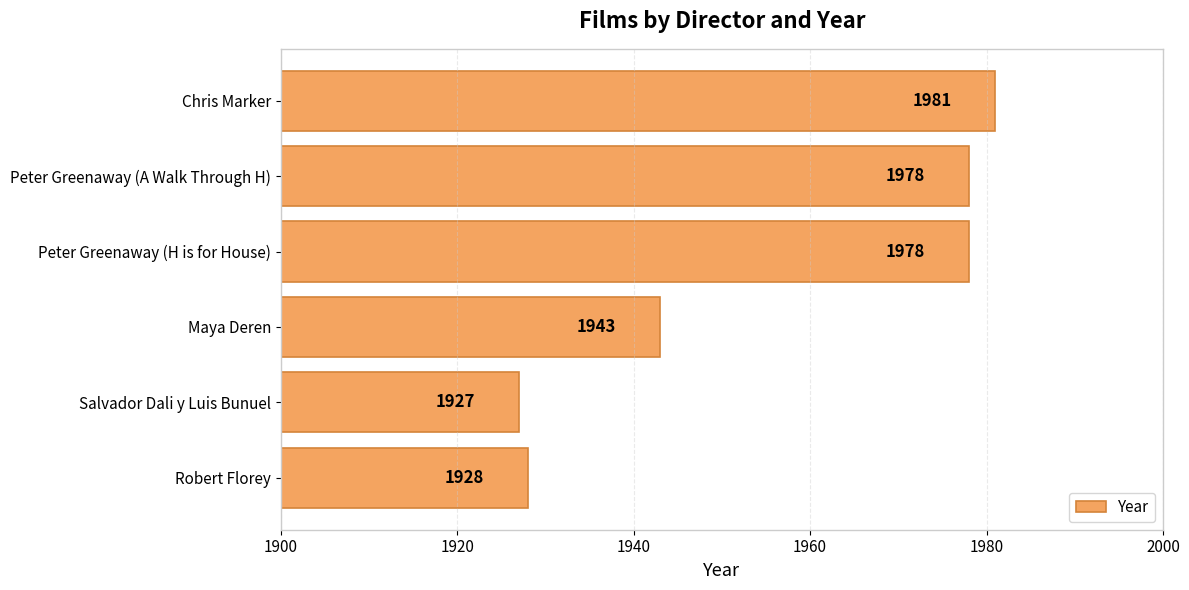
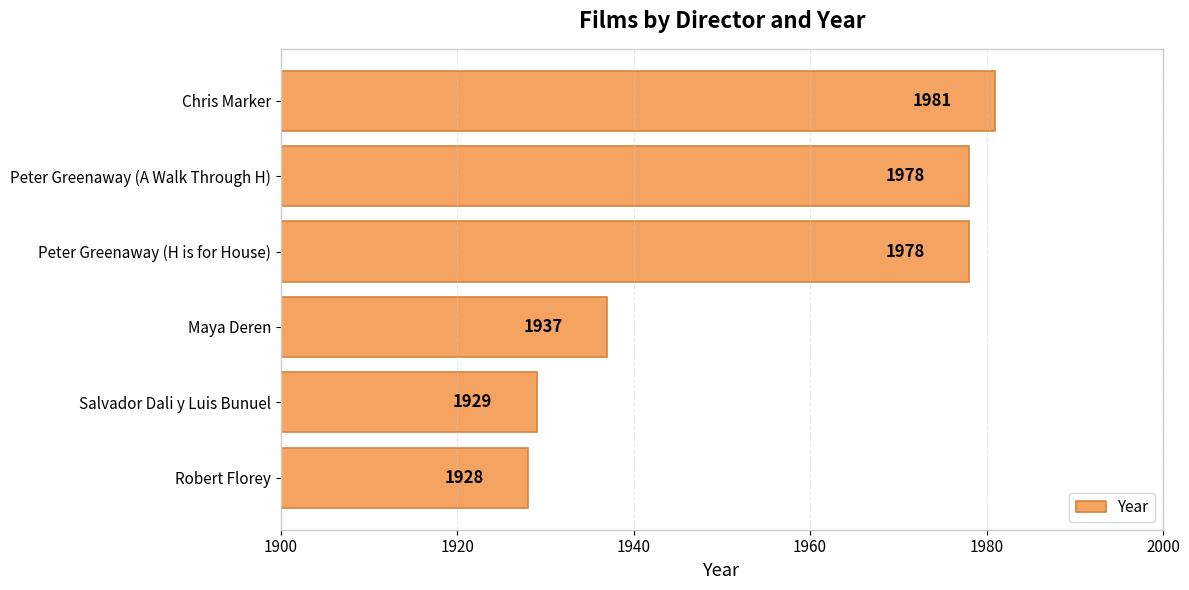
  {
    "Chris Marker": 1981,
    "Peter Greenaway (A Walk Through H)": 1978,
    "Peter Greenaway (H is for House)": 1978,
-   "Maya Deren": 1943,
-   "Salvador Dali y Luis Bunuel": 1927,
+   "Maya Deren": 1937,
+   "Salvador Dali y Luis Bunuel": 1929,
    "Robert Florey": 1928
  }
